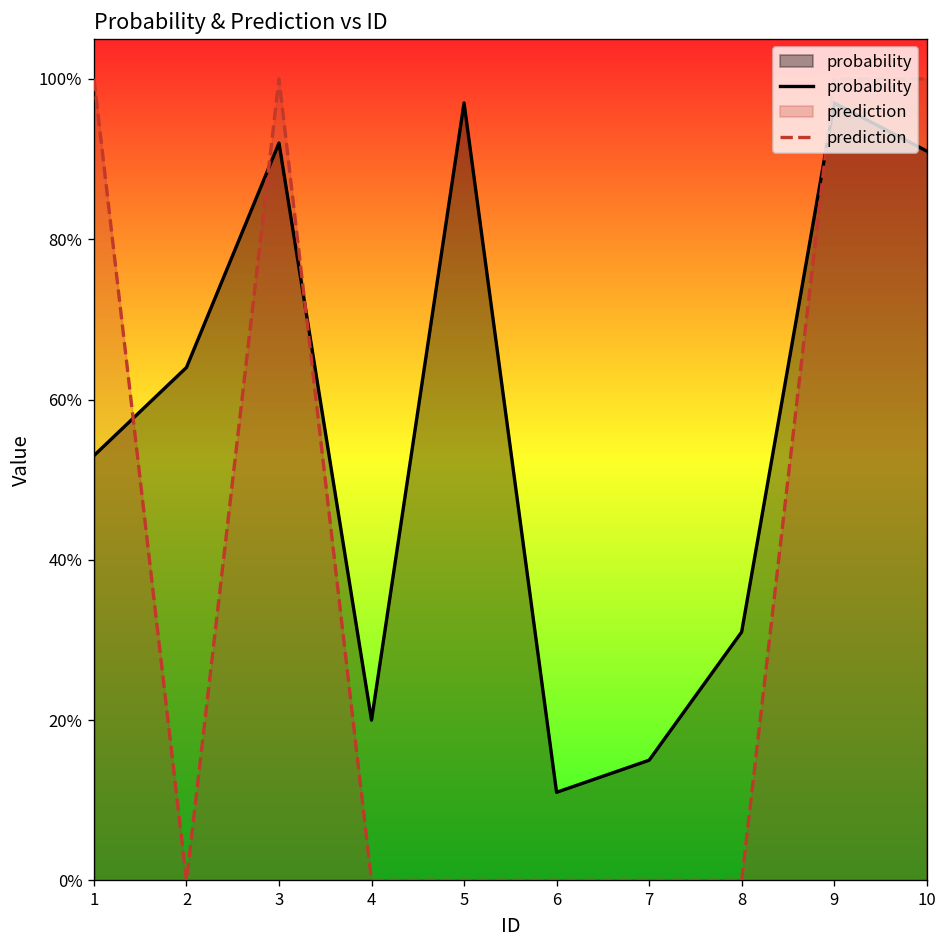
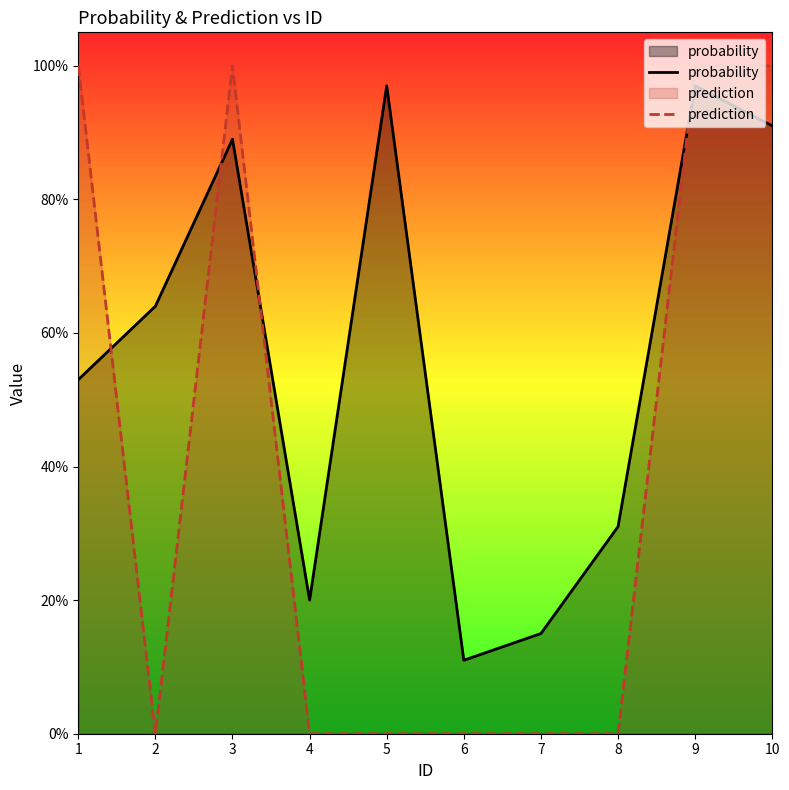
  {
    "probability": {
      "1": "53%",
      "2": "64%",
-     "3": "92%",
+     "3": "89%",
      "4": "20%",
      "5": "97%",
      "6": "11%",
      "7": "15%",
      "8": "31%",
      "10": "91%"
    },
    "prediction": {
      "1": "100%",
      "2": "0%",
      "3": "100%",
      "4": "0%",
      "5": "0%",
      "6": "0%",
      "7": "0%",
      "8": "0%",
      "10": "100%"
    }
  }
